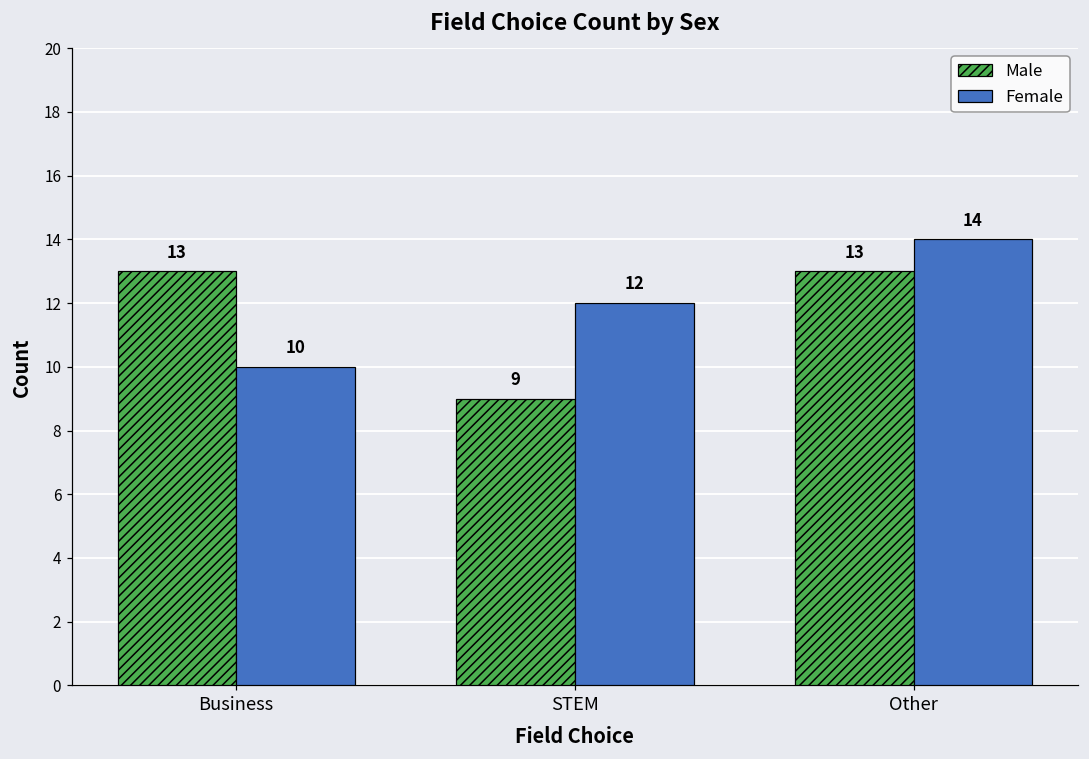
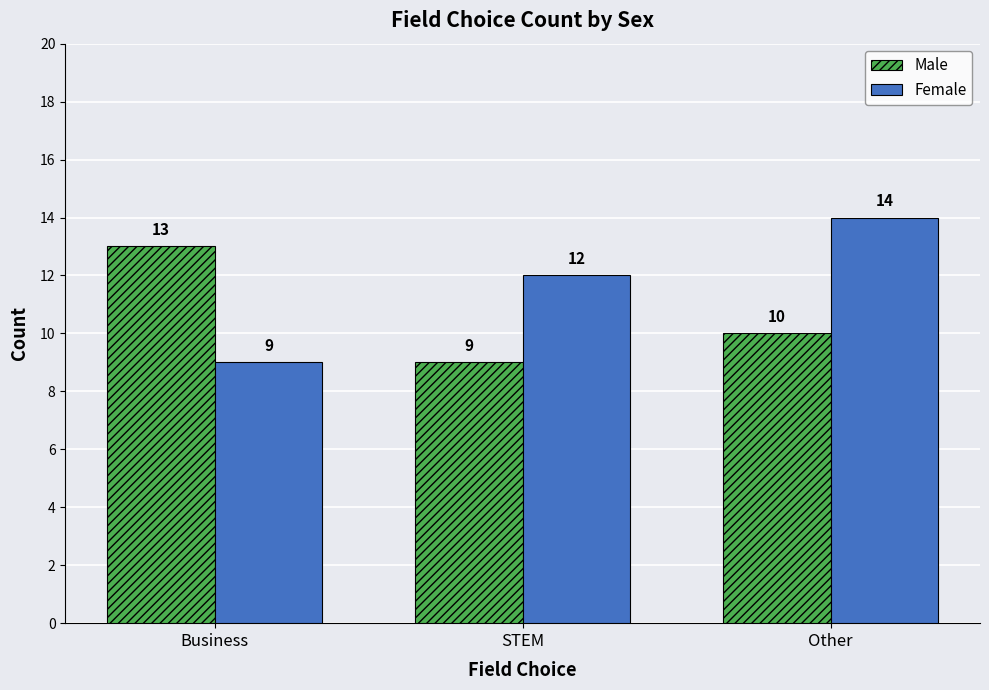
  {
    "Male": {
      "Business": 13,
      "STEM": 9,
-     "Other": 13
+     "Other": 10
    },
    "Female": {
-     "Business": 10,
+     "Business": 9,
      "STEM": 12,
      "Other": 14
    }
  }
